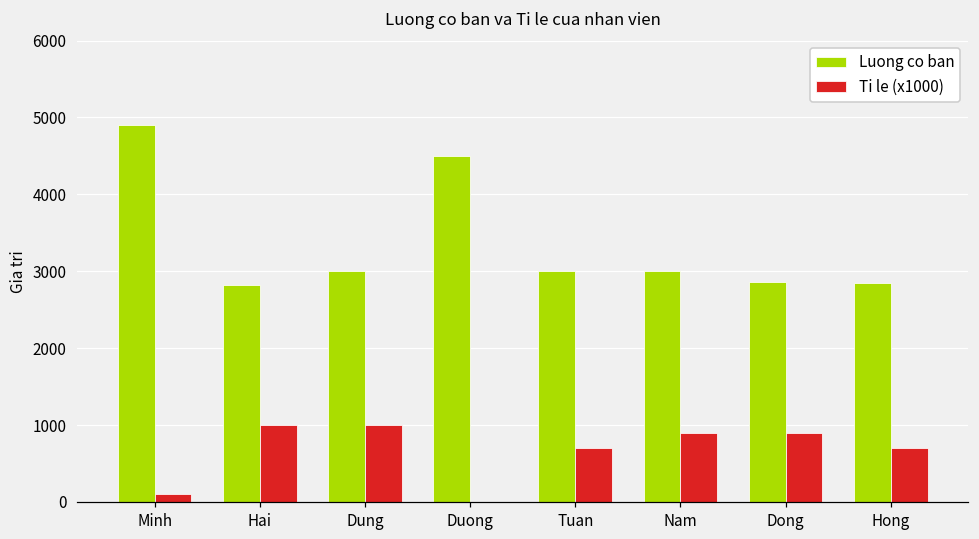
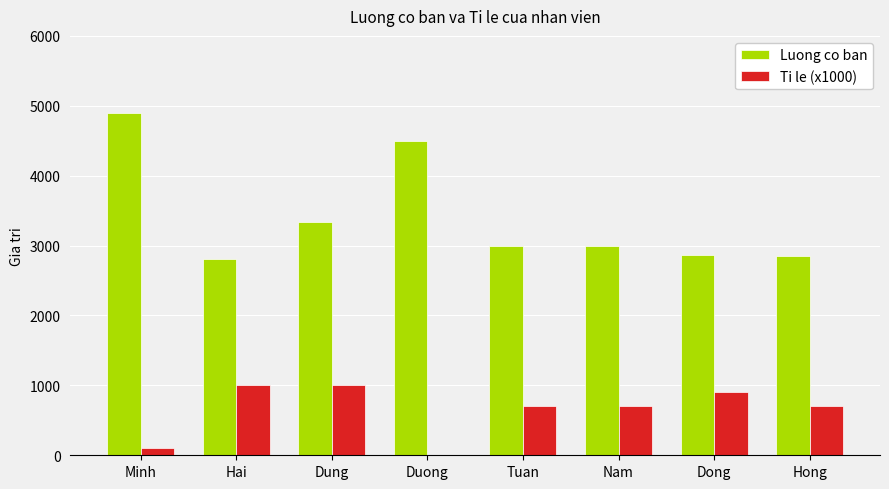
  {
    "Luong co ban": {
      "Minh": 4900,
      "Hai": 2800,
-     "Dung": 3000,
+     "Dung": 3300,
      "Duong": 4500,
      "Tuan": 3000,
      "Nam": 3000,
      "Dong": 2900,
      "Hong": 2800
    },
    "Ti le (x1000)": {
      "Minh": 100,
      "Hai": 1000,
      "Dung": 1000,
      "Duong": 0,
      "Tuan": 700,
-     "Nam": 900,
+     "Nam": 700,
      "Dong": 900,
      "Hong": 700
    }
  }
